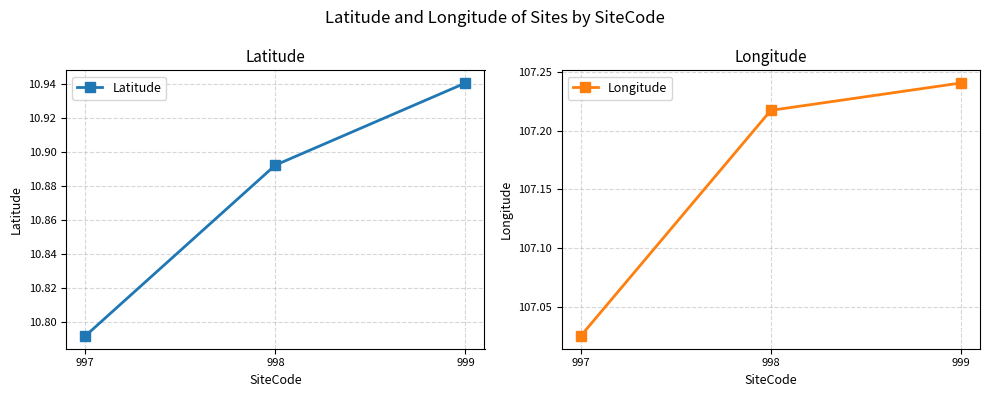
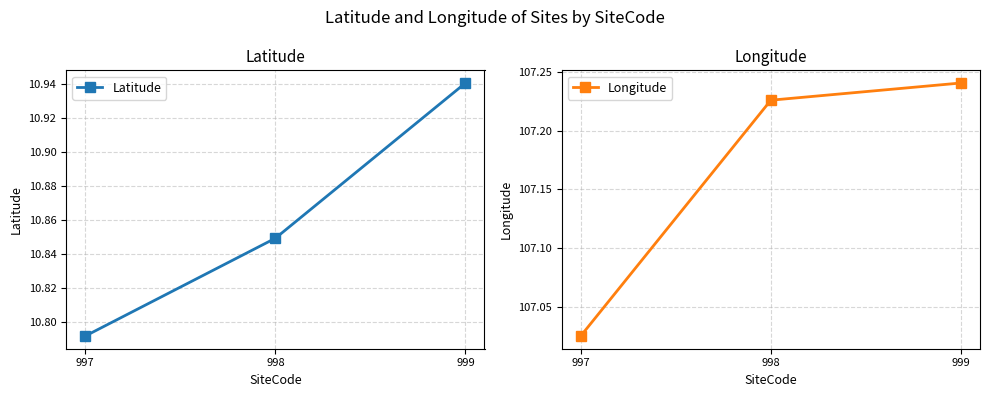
  {
    "Latitude": {
      "997": 10.792,
-     "998": 10.892,
+     "998": 10.849,
      "999": 10.940
    },
    "Longitude": {
      "997": 107.025,
-     "998": 107.217,
+     "998": 107.226,
      "999": 107.241
    }
  }
